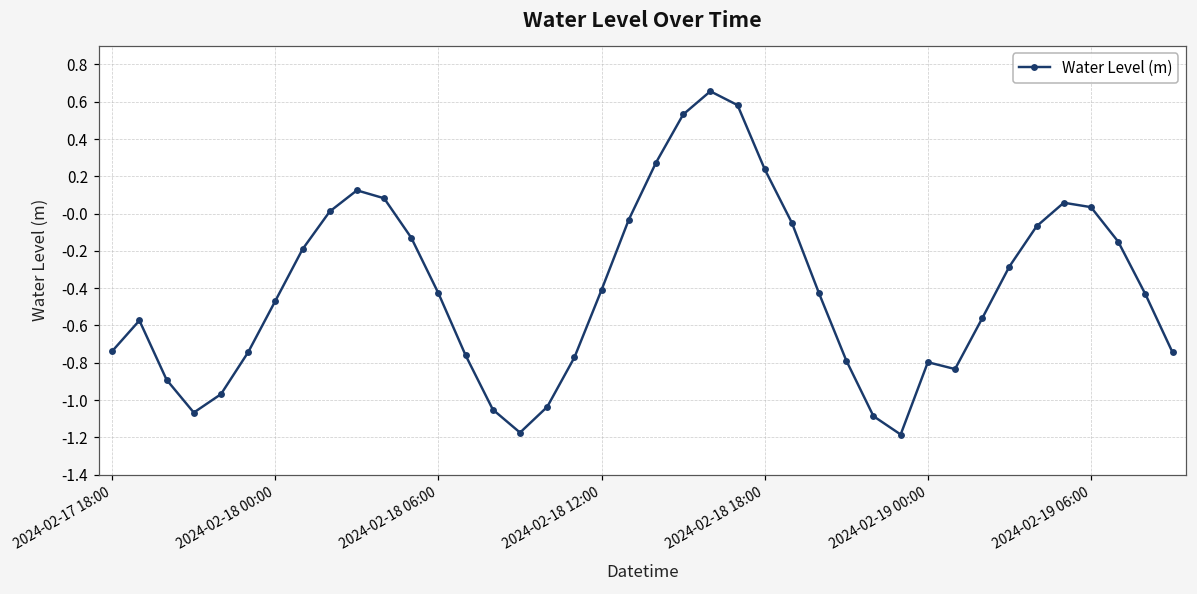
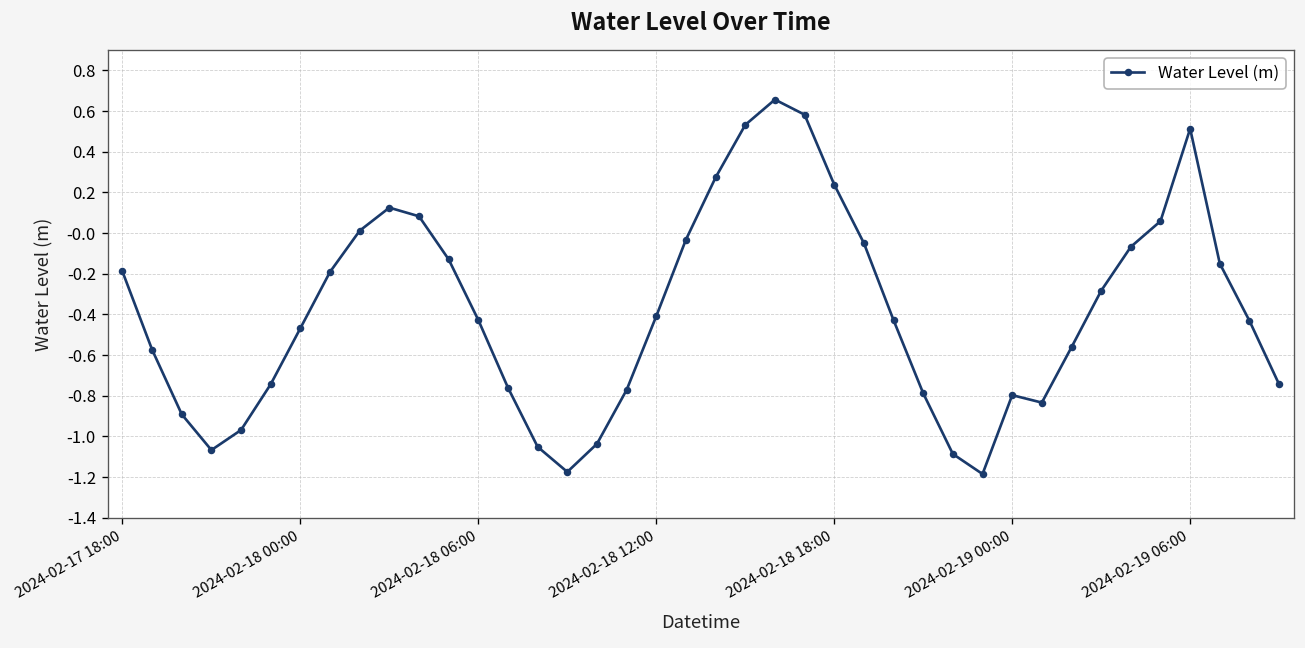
  {
-   "2024-02-17 18:00": -0.74,
+   "2024-02-17 18:00": -0.19,
    "2024-02-18 00:00": -0.47,
    "2024-02-18 06:00": -0.43,
    "2024-02-18 12:00": -0.41,
    "2024-02-18 18:00": 0.24,
    "2024-02-19 00:00": -0.80,
-   "2024-02-19 06:00": 0.03
+   "2024-02-19 06:00": 0.51
  }
